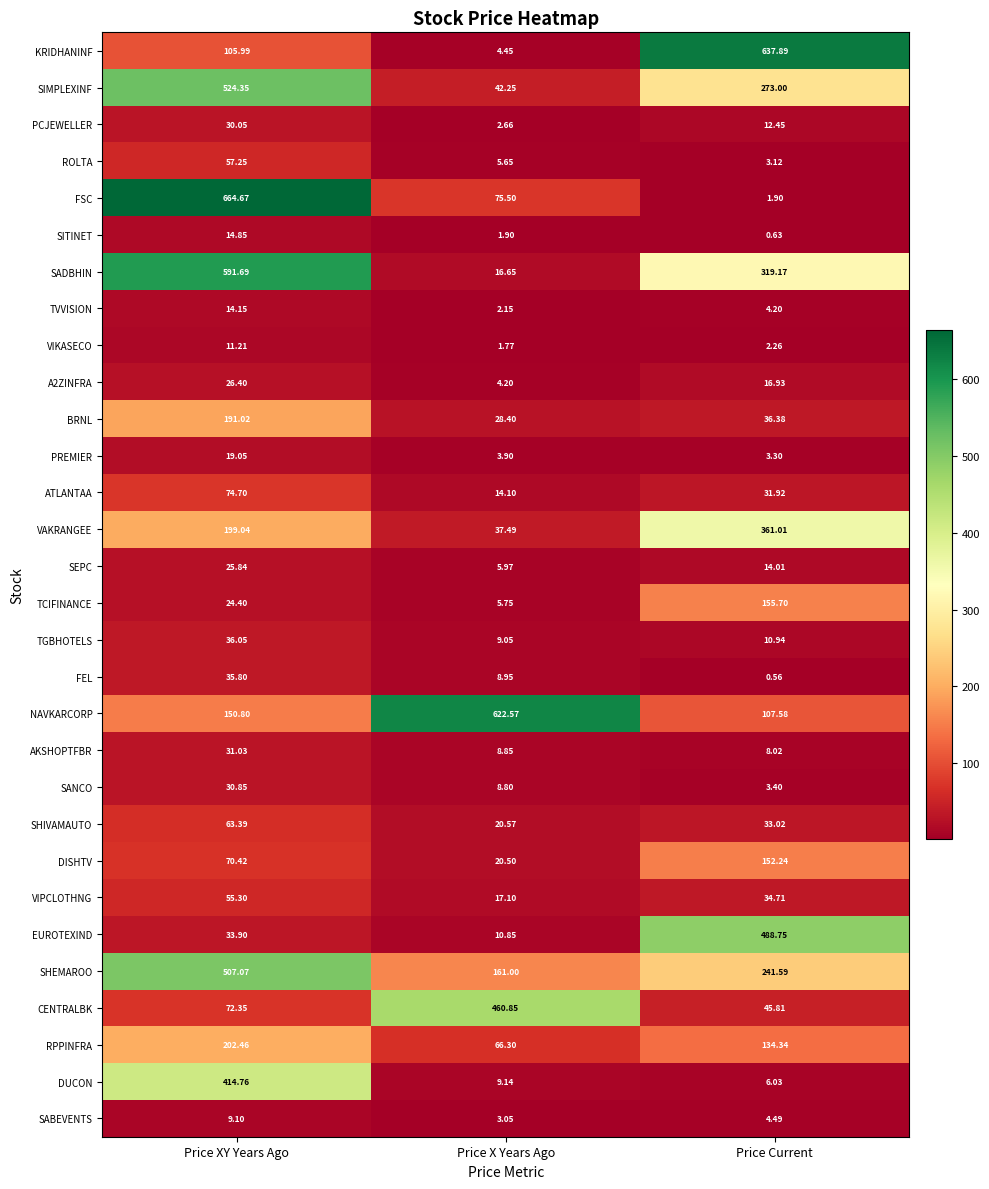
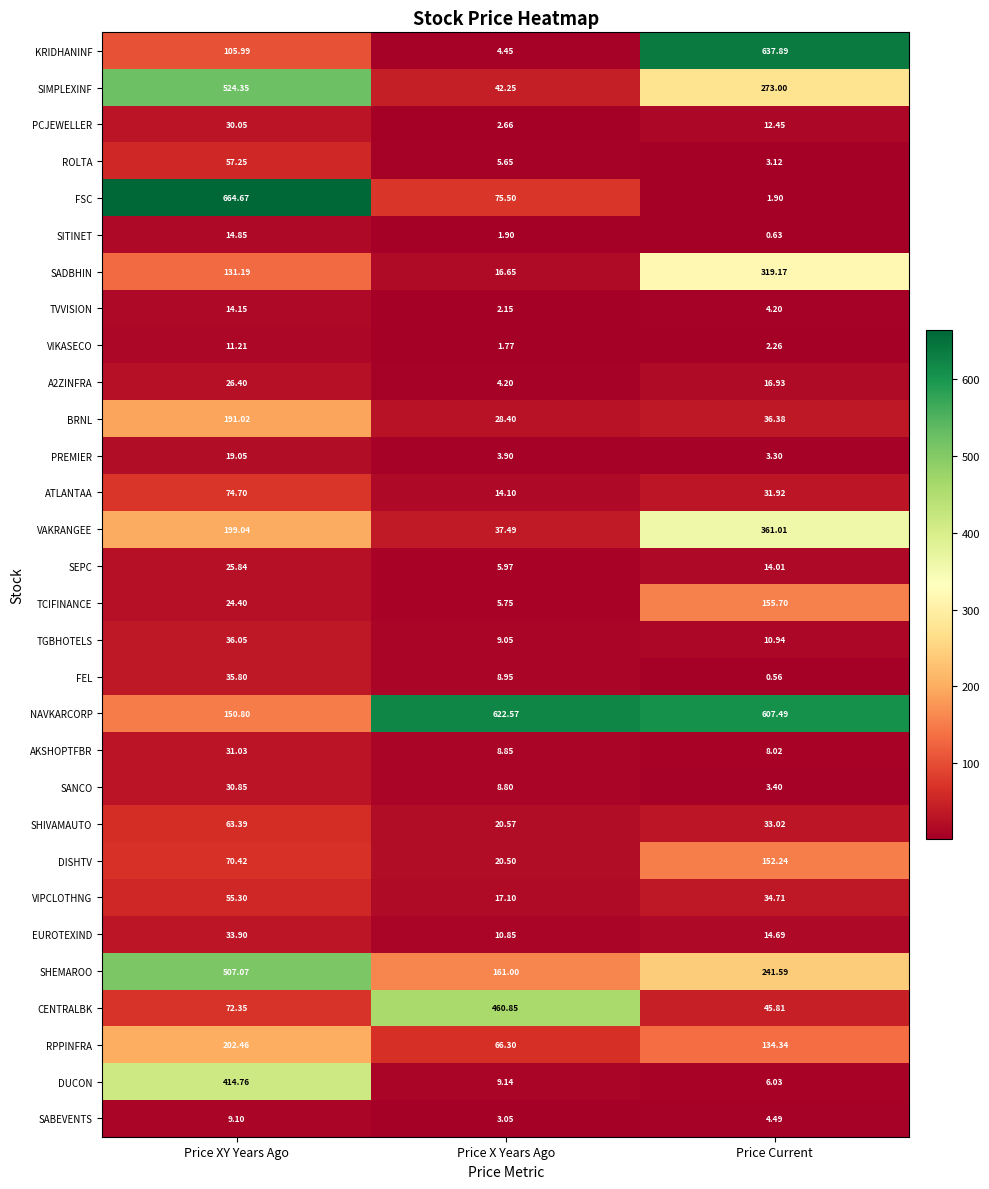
  {
    "KRIDHANINF": {
      "Price XY Years Ago": 105.99,
      "Price X Years Ago": 4.45,
      "Price Current": 637.89
    },
    "SIMPLEXINF": {
      "Price XY Years Ago": 524.35,
      "Price X Years Ago": 42.25,
      "Price Current": 273.00
    },
    "PCJEWELLER": {
      "Price XY Years Ago": 30.05,
      "Price X Years Ago": 2.66,
      "Price Current": 12.45
    },
    "ROLTA": {
      "Price XY Years Ago": 57.25,
      "Price X Years Ago": 5.65,
      "Price Current": 3.12
    },
    "FSC": {
      "Price XY Years Ago": 664.67,
      "Price X Years Ago": 75.50,
      "Price Current": 1.90
    },
    "SITINET": {
      "Price XY Years Ago": 14.85,
      "Price X Years Ago": 1.90,
      "Price Current": 0.63
    },
    "SADBHIN": {
-     "Price XY Years Ago": 591.69,
+     "Price XY Years Ago": 131.19,
      "Price X Years Ago": 16.65,
      "Price Current": 319.17
    },
    "TVVISION": {
      "Price XY Years Ago": 14.15,
      "Price X Years Ago": 2.15,
      "Price Current": 4.20
    },
    "VIKASECO": {
      "Price XY Years Ago": 11.21,
      "Price X Years Ago": 1.77,
      "Price Current": 2.26
    },
    "A2ZINFRA": {
      "Price XY Years Ago": 26.40,
      "Price X Years Ago": 4.20,
      "Price Current": 16.93
    },
    "BRNL": {
      "Price XY Years Ago": 191.02,
      "Price X Years Ago": 28.40,
      "Price Current": 36.38
    },
    "PREMIER": {
      "Price XY Years Ago": 19.05,
      "Price X Years Ago": 3.90,
      "Price Current": 3.30
    },
    "ATLANTAA": {
      "Price XY Years Ago": 74.70,
      "Price X Years Ago": 14.10,
      "Price Current": 31.92
    },
    "VAKRANGEE": {
      "Price XY Years Ago": 199.04,
      "Price X Years Ago": 37.49,
      "Price Current": 361.01
    },
    "SEPC": {
      "Price XY Years Ago": 25.84,
      "Price X Years Ago": 5.97,
      "Price Current": 14.01
    },
    "TCIFINANCE": {
      "Price XY Years Ago": 24.40,
      "Price X Years Ago": 5.75,
      "Price Current": 155.70
    },
    "TGBHOTELS": {
      "Price XY Years Ago": 36.05,
      "Price X Years Ago": 9.05,
      "Price Current": 10.94
    },
    "FEL": {
      "Price XY Years Ago": 35.80,
      "Price X Years Ago": 8.95,
      "Price Current": 0.56
    },
    "NAVKARCORP": {
      "Price XY Years Ago": 150.80,
      "Price X Years Ago": 622.57,
-     "Price Current": 107.58
+     "Price Current": 607.49
    },
    "AKSHOPTFBR": {
      "Price XY Years Ago": 31.03,
      "Price X Years Ago": 8.85,
      "Price Current": 8.02
    },
    "SANCO": {
      "Price XY Years Ago": 30.85,
      "Price X Years Ago": 8.80,
      "Price Current": 3.40
    },
    "SHIVAMAUTO": {
      "Price XY Years Ago": 63.39,
      "Price X Years Ago": 20.57,
      "Price Current": 33.02
    },
    "DISHTV": {
      "Price XY Years Ago": 70.42,
      "Price X Years Ago": 20.50,
      "Price Current": 152.24
    },
    "VIPCLOTHNG": {
      "Price XY Years Ago": 55.30,
      "Price X Years Ago": 17.10,
      "Price Current": 34.71
    },
    "EUROTEXIND": {
      "Price XY Years Ago": 33.90,
      "Price X Years Ago": 10.85,
-     "Price Current": 488.75
+     "Price Current": 14.69
    },
    "SHEMAROO": {
      "Price XY Years Ago": 507.07,
      "Price X Years Ago": 161.00,
      "Price Current": 241.59
    },
    "CENTRALBK": {
      "Price XY Years Ago": 72.35,
      "Price X Years Ago": 460.85,
      "Price Current": 45.81
    },
    "RPPINFRA": {
      "Price XY Years Ago": 202.46,
      "Price X Years Ago": 66.30,
      "Price Current": 134.34
    },
    "DUCON": {
      "Price XY Years Ago": 414.76,
      "Price X Years Ago": 9.14,
      "Price Current": 6.03
    },
    "SABEVENTS": {
      "Price XY Years Ago": 9.10,
      "Price X Years Ago": 3.05,
      "Price Current": 4.49
    }
  }
